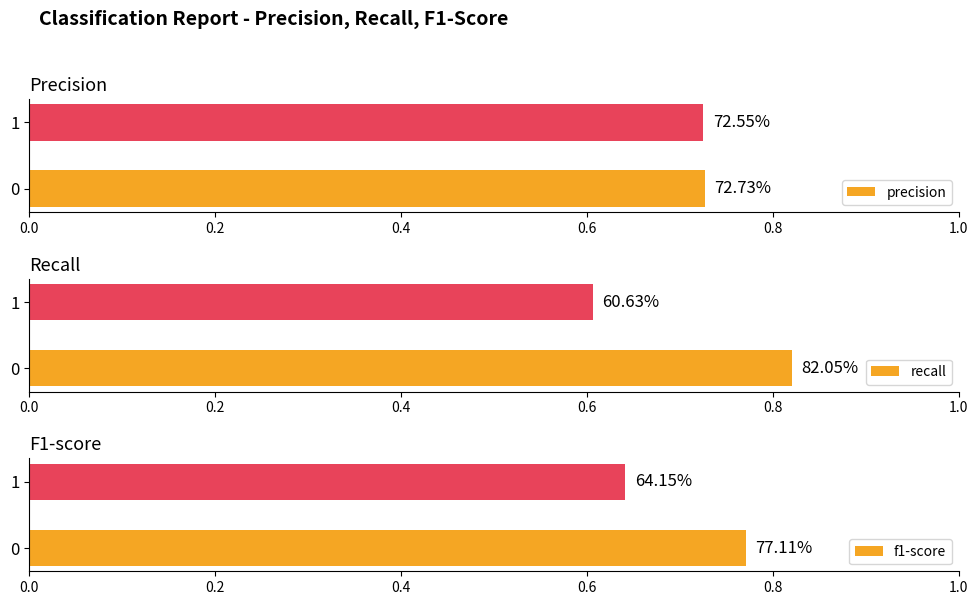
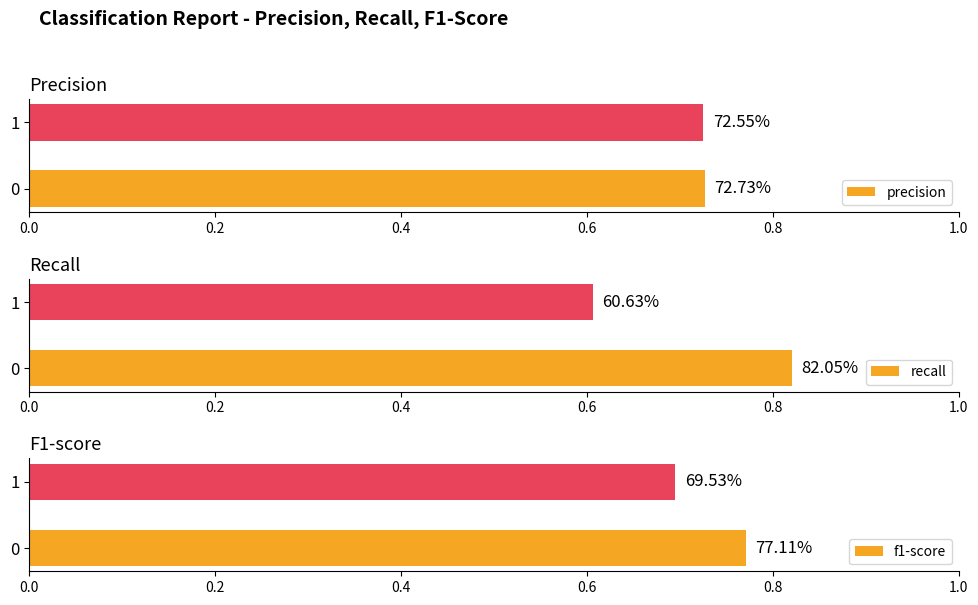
  {
    "Precision": {
      "1": "72.55%",
      "0": "72.73%"
    },
    "Recall": {
      "1": "60.63%",
      "0": "82.05%"
    },
    "F1-score": {
-     "1": "64.15%",
+     "1": "69.53%",
      "0": "77.11%"
    }
  }
